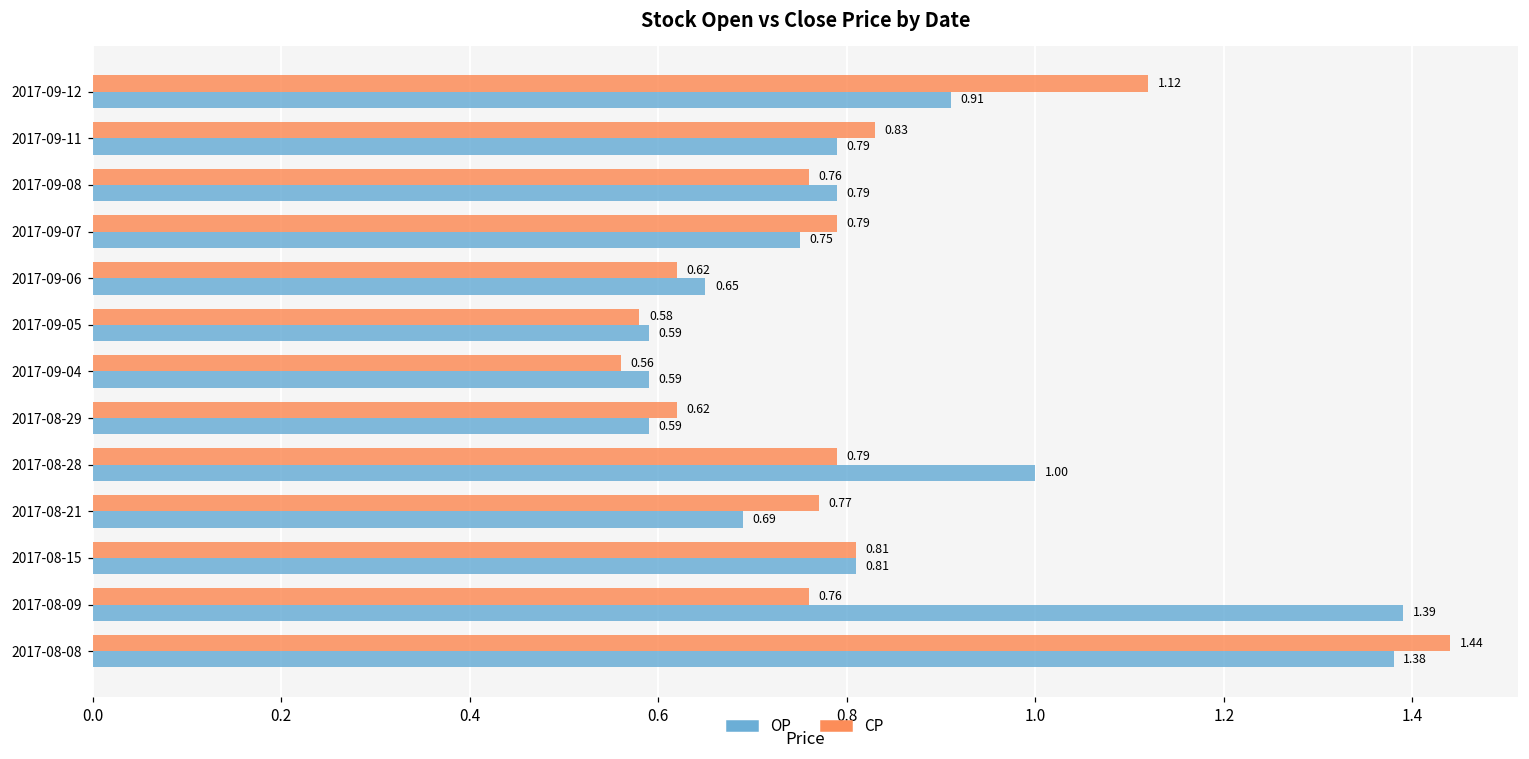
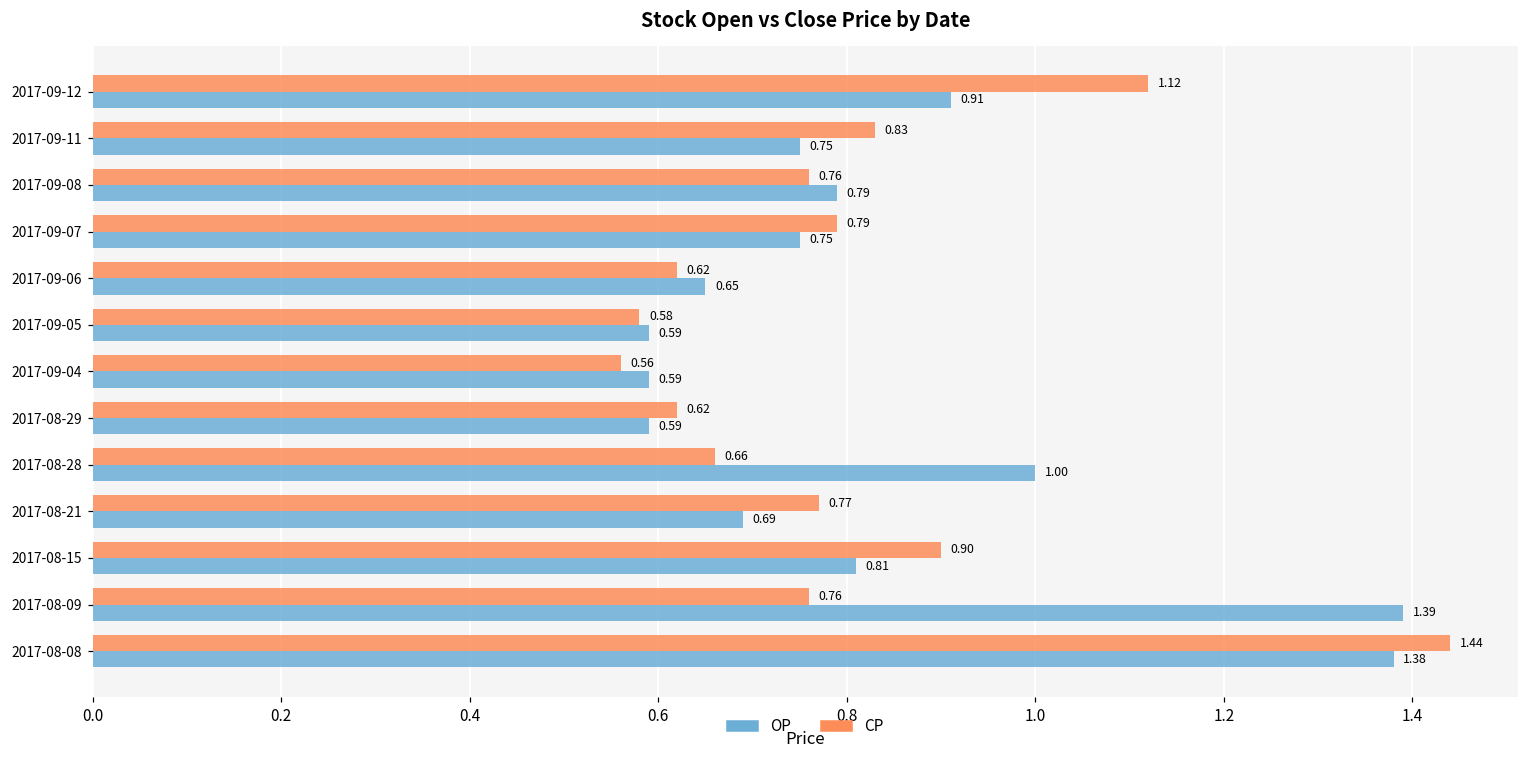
  {
    "OP": {
      "2017-09-12": 0.91,
-     "2017-09-11": 0.79,
+     "2017-09-11": 0.75,
      "2017-09-08": 0.79,
      "2017-09-07": 0.75,
      "2017-09-06": 0.65,
      "2017-09-05": 0.59,
      "2017-09-04": 0.59,
      "2017-08-29": 0.59,
      "2017-08-28": 1.00,
      "2017-08-21": 0.69,
      "2017-08-15": 0.81,
      "2017-08-09": 1.39,
      "2017-08-08": 1.38
    },
    "CP": {
      "2017-09-12": 1.12,
      "2017-09-11": 0.83,
      "2017-09-08": 0.76,
      "2017-09-07": 0.79,
      "2017-09-06": 0.62,
      "2017-09-05": 0.58,
      "2017-09-04": 0.56,
      "2017-08-29": 0.62,
-     "2017-08-28": 0.79,
+     "2017-08-28": 0.66,
      "2017-08-21": 0.77,
-     "2017-08-15": 0.81,
+     "2017-08-15": 0.90,
      "2017-08-09": 0.76,
      "2017-08-08": 1.44
    }
  }
